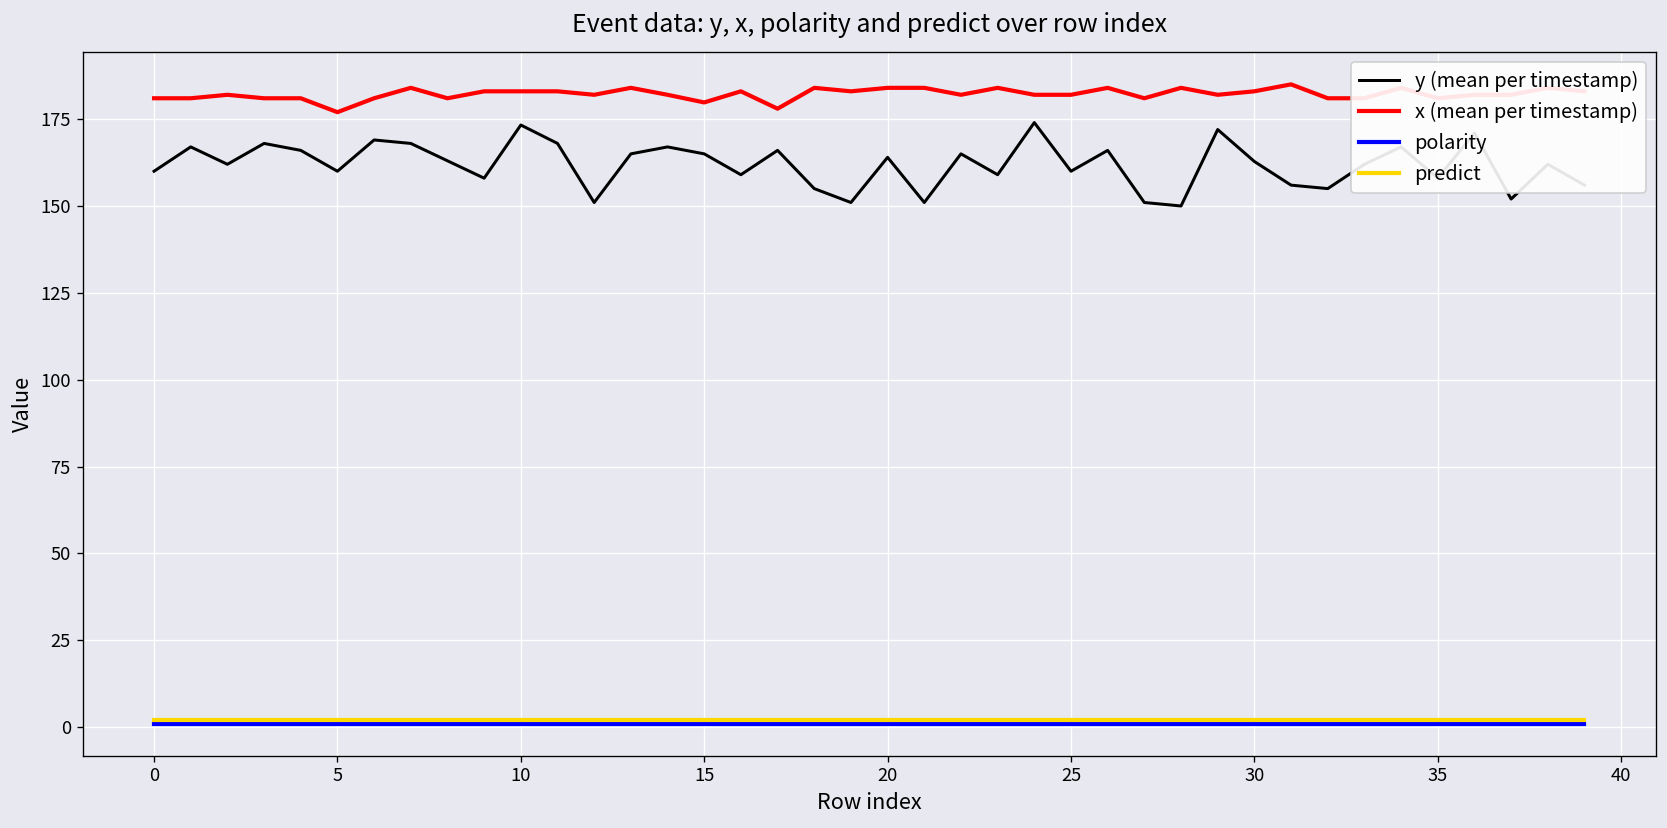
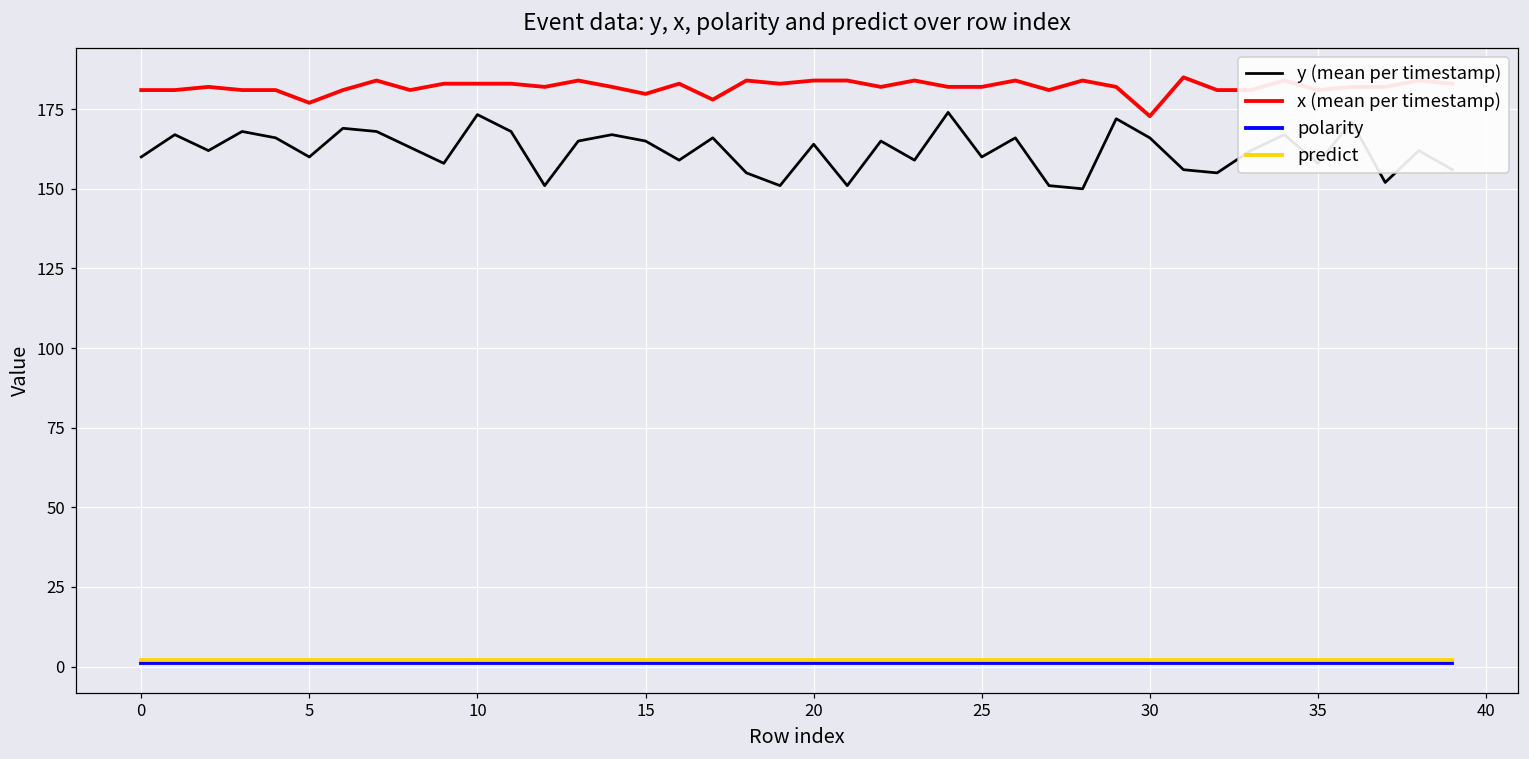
  {
    "y (mean per timestamp)": {
      "0": 160,
      "5": 160,
      "10": 173,
      "15": 165,
      "20": 164,
      "25": 160,
-     "30": 163
+     "30": 166
    },
    "x (mean per timestamp)": {
      "0": 181,
      "5": 177,
      "10": 183,
      "15": 180,
      "20": 184,
      "25": 182,
-     "30": 183
+     "30": 173
    },
    "polarity": {
      "0": 1,
      "5": 1,
      "10": 1,
      "15": 1,
      "20": 1,
      "25": 1,
      "30": 1,
      "35": 1
    },
    "predict": {
      "0": 2,
      "5": 2,
      "10": 2,
      "15": 2,
      "20": 2,
      "25": 2,
      "30": 2,
      "35": 2
    }
  }
